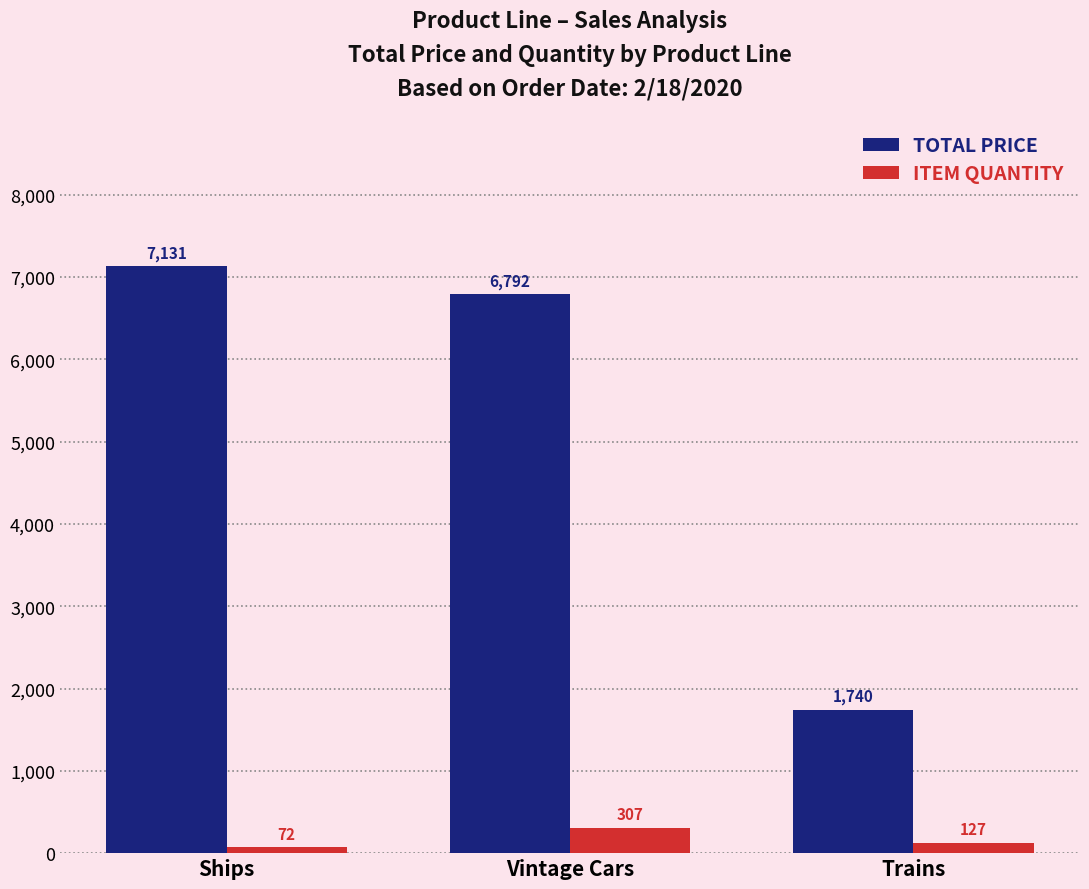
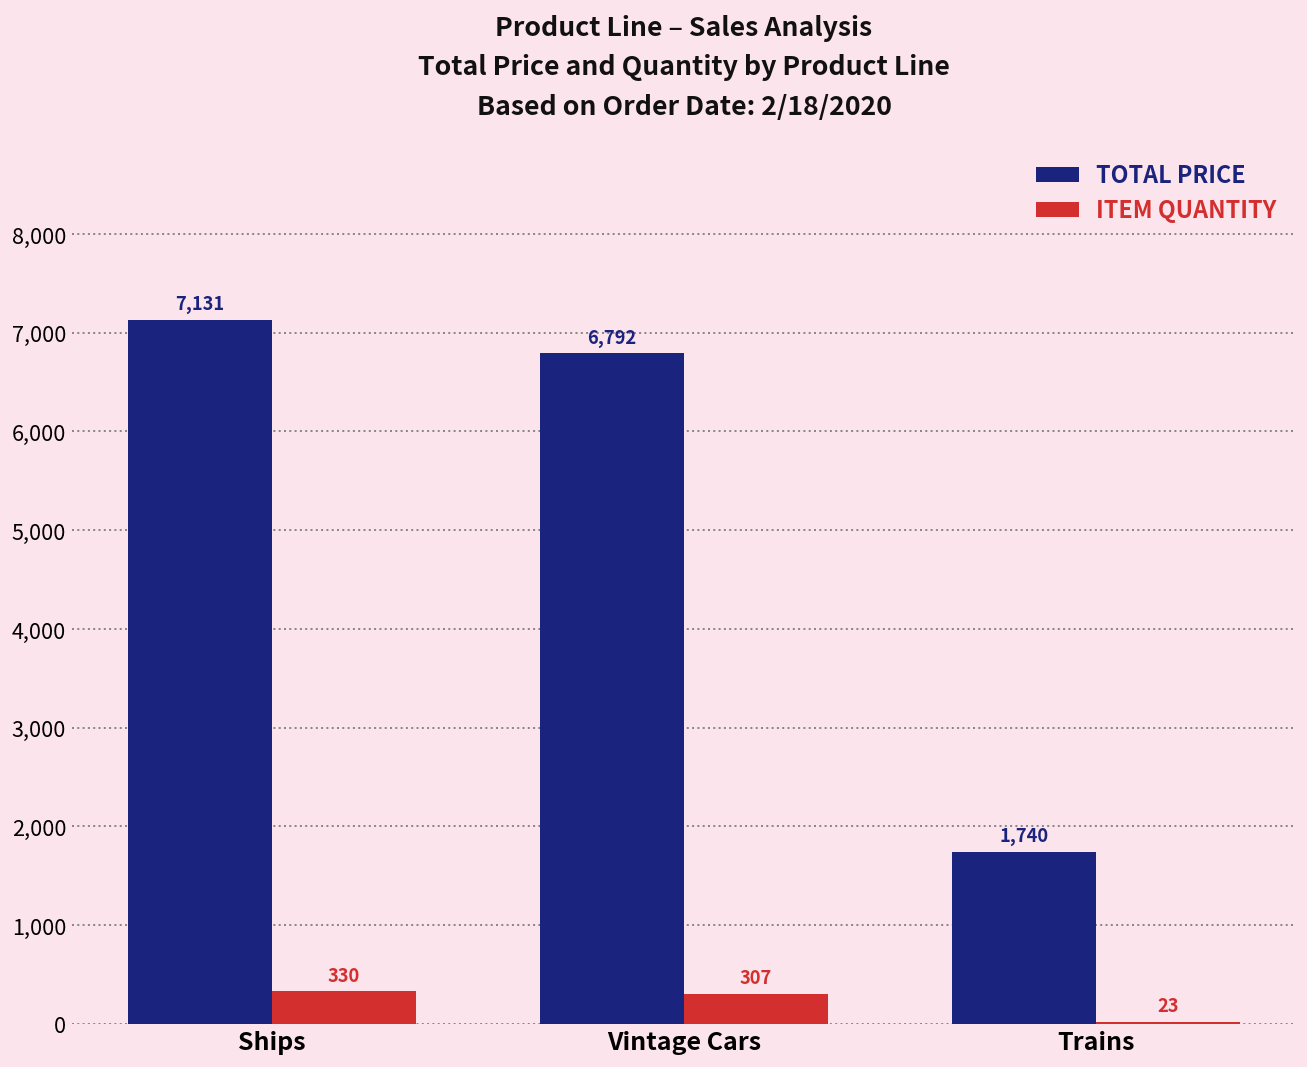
  {
    "TOTAL PRICE": {
      "Ships": "7,131",
      "Vintage Cars": "6,792",
      "Trains": "1,740"
    },
    "ITEM QUANTITY": {
-     "Ships": "72",
+     "Ships": "330",
      "Vintage Cars": "307",
-     "Trains": "127"
+     "Trains": "23"
    }
  }
